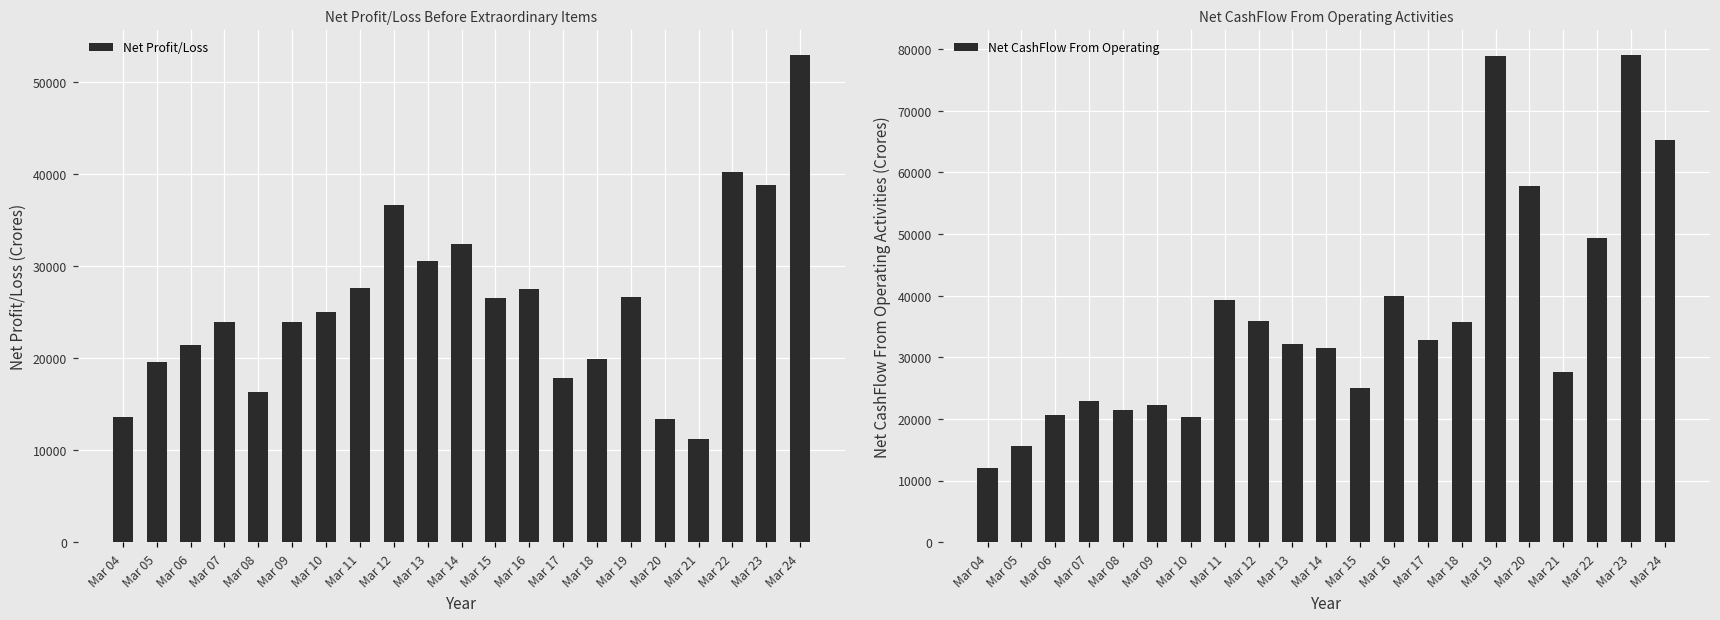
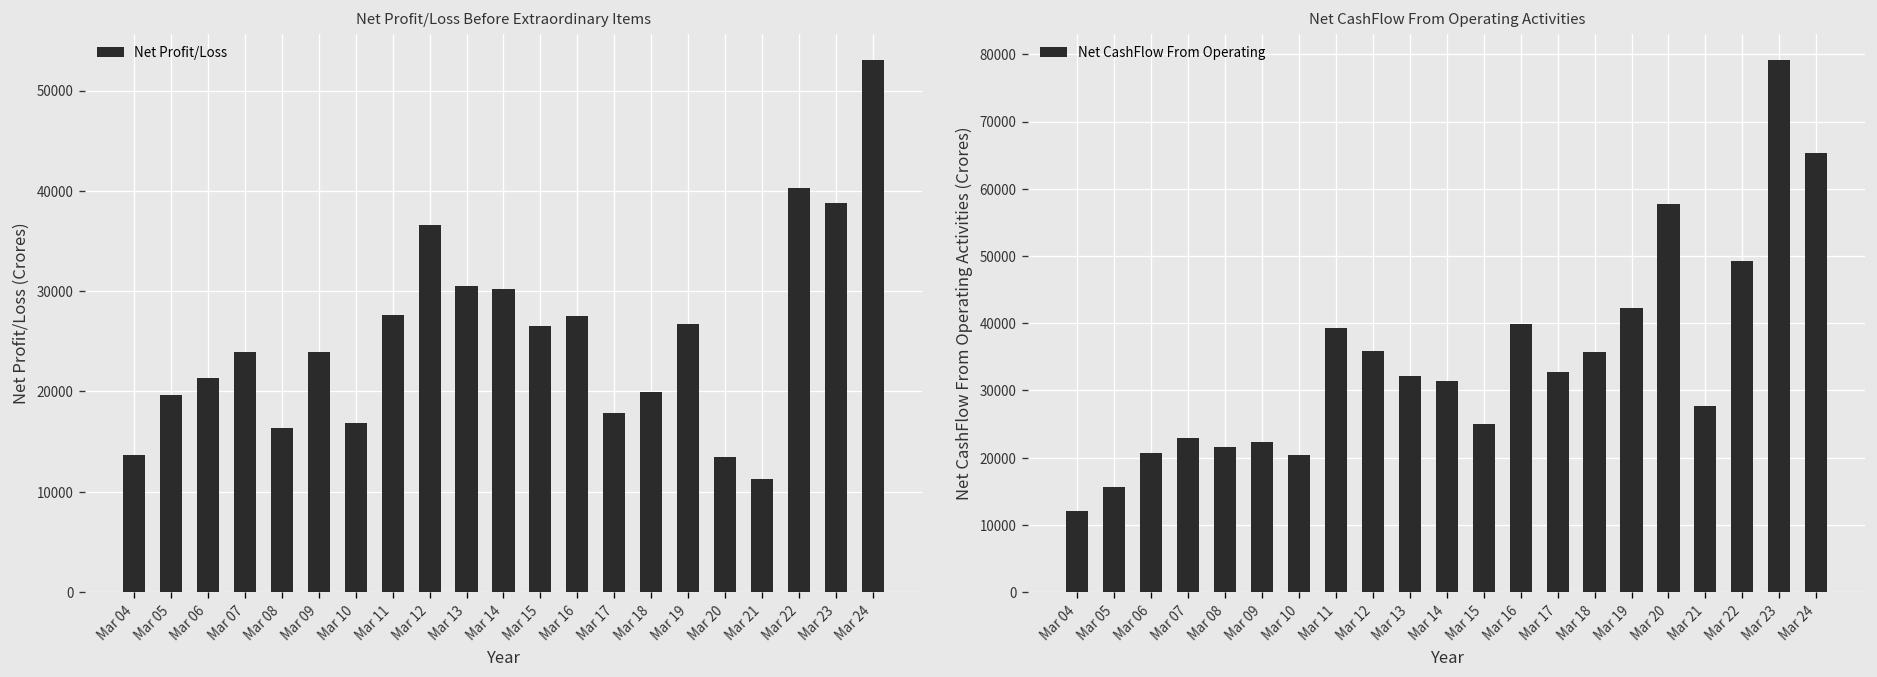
  {
    "Net Profit/Loss Before Extraordinary Items": {
      "Mar 04": 14000,
      "Mar 05": 20000,
      "Mar 06": 21000,
      "Mar 07": 24000,
      "Mar 08": 16000,
      "Mar 09": 24000,
-     "Mar 10": 25000,
+     "Mar 10": 17000,
      "Mar 11": 28000,
      "Mar 12": 37000,
      "Mar 13": 31000,
-     "Mar 14": 32000,
+     "Mar 14": 30000,
      "Mar 15": 27000,
      "Mar 16": 28000,
      "Mar 17": 18000,
      "Mar 18": 20000,
      "Mar 19": 27000,
      "Mar 20": 13000,
      "Mar 21": 11000,
      "Mar 22": 40000,
      "Mar 23": 39000,
      "Mar 24": 53000
    },
    "Net CashFlow From Operating Activities": {
      "Mar 04": 12000,
      "Mar 05": 16000,
      "Mar 06": 21000,
      "Mar 07": 23000,
      "Mar 08": 22000,
      "Mar 09": 22000,
      "Mar 10": 20000,
      "Mar 11": 39000,
      "Mar 12": 36000,
      "Mar 13": 32000,
      "Mar 14": 31000,
      "Mar 15": 25000,
      "Mar 16": 40000,
      "Mar 17": 33000,
      "Mar 18": 36000,
-     "Mar 19": 79000,
+     "Mar 19": 42000,
      "Mar 20": 58000,
      "Mar 21": 28000,
      "Mar 22": 49000,
      "Mar 23": 79000,
      "Mar 24": 65000
    }
  }
